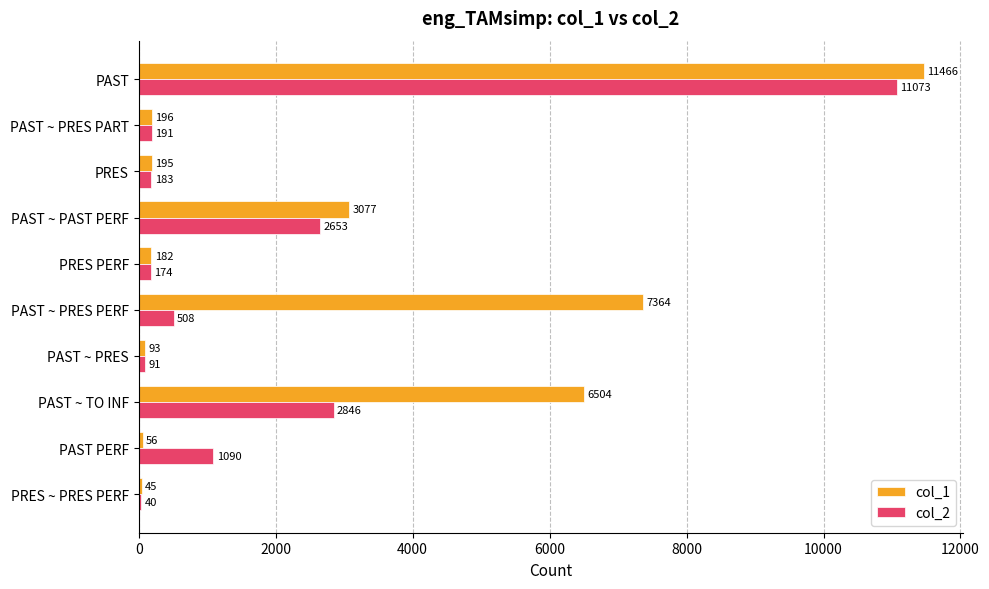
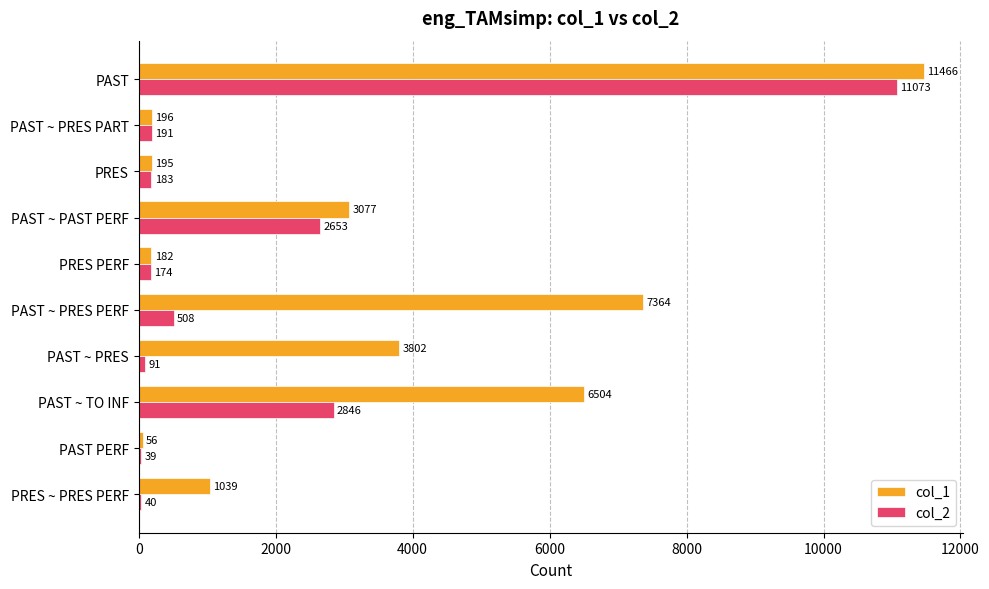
  {
    "col_1": {
      "PAST": 11466,
      "PAST ~ PRES PART": 196,
      "PRES": 195,
      "PAST ~ PAST PERF": 3077,
      "PRES PERF": 182,
      "PAST ~ PRES PERF": 7364,
-     "PAST ~ PRES": 93,
+     "PAST ~ PRES": 3802,
      "PAST ~ TO INF": 6504,
      "PAST PERF": 56,
-     "PRES ~ PRES PERF": 45
+     "PRES ~ PRES PERF": 1039
    },
    "col_2": {
      "PAST": 11073,
      "PAST ~ PRES PART": 191,
      "PRES": 183,
      "PAST ~ PAST PERF": 2653,
      "PRES PERF": 174,
      "PAST ~ PRES PERF": 508,
      "PAST ~ PRES": 91,
      "PAST ~ TO INF": 2846,
-     "PAST PERF": 1090,
+     "PAST PERF": 39,
      "PRES ~ PRES PERF": 40
    }
  }
